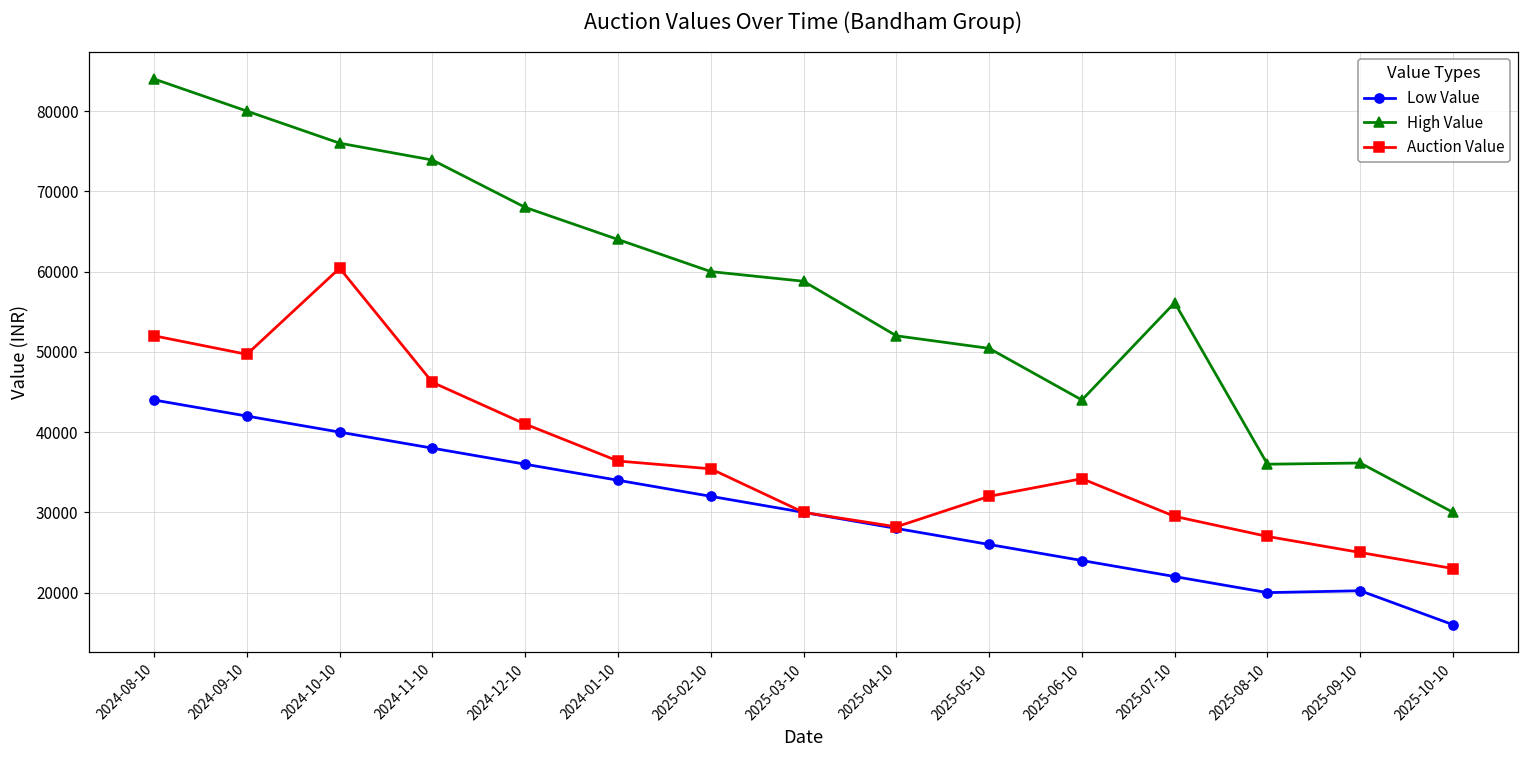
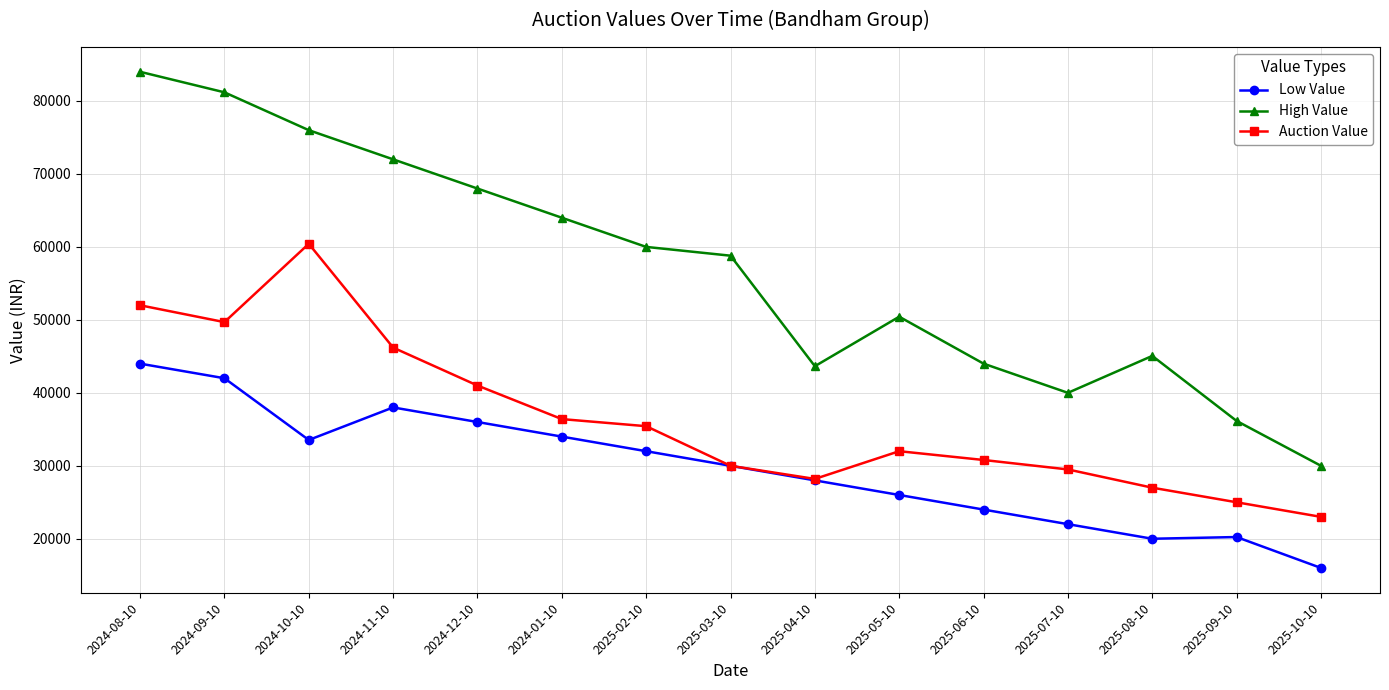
  {
    "Low Value": {
      "2024-08-10": 44000,
      "2024-09-10": 42000,
-     "2024-10-10": 40000,
+     "2024-10-10": 34000,
      "2024-11-10": 38000,
      "2024-12-10": 36000,
      "2024-01-10": 34000,
      "2025-02-10": 32000,
      "2025-05-10": 26000,
      "2025-06-10": 24000,
      "2025-07-10": 22000,
      "2025-08-10": 20000,
      "2025-09-10": 20000,
      "2025-10-10": 16000
    },
    "High Value": {
      "2024-08-10": 84000,
-     "2024-09-10": 80000,
+     "2024-09-10": 81000,
      "2024-10-10": 76000,
-     "2024-11-10": 74000,
+     "2024-11-10": 72000,
      "2024-12-10": 68000,
      "2024-01-10": 64000,
      "2025-02-10": 60000,
      "2025-03-10": 59000,
-     "2025-04-10": 52000,
+     "2025-04-10": 44000,
      "2025-05-10": 50000,
      "2025-06-10": 44000,
-     "2025-07-10": 56000,
-     "2025-08-10": 36000,
+     "2025-07-10": 40000,
+     "2025-08-10": 45000,
      "2025-09-10": 36000,
      "2025-10-10": 30000
    },
    "Auction Value": {
      "2024-08-10": 52000,
      "2024-09-10": 50000,
      "2024-10-10": 60000,
      "2024-11-10": 46000,
      "2024-12-10": 41000,
      "2024-01-10": 36000,
      "2025-02-10": 35000,
      "2025-05-10": 32000,
-     "2025-06-10": 34000,
+     "2025-06-10": 31000,
      "2025-07-10": 30000,
      "2025-08-10": 27000,
      "2025-09-10": 25000,
      "2025-10-10": 23000
    }
  }
